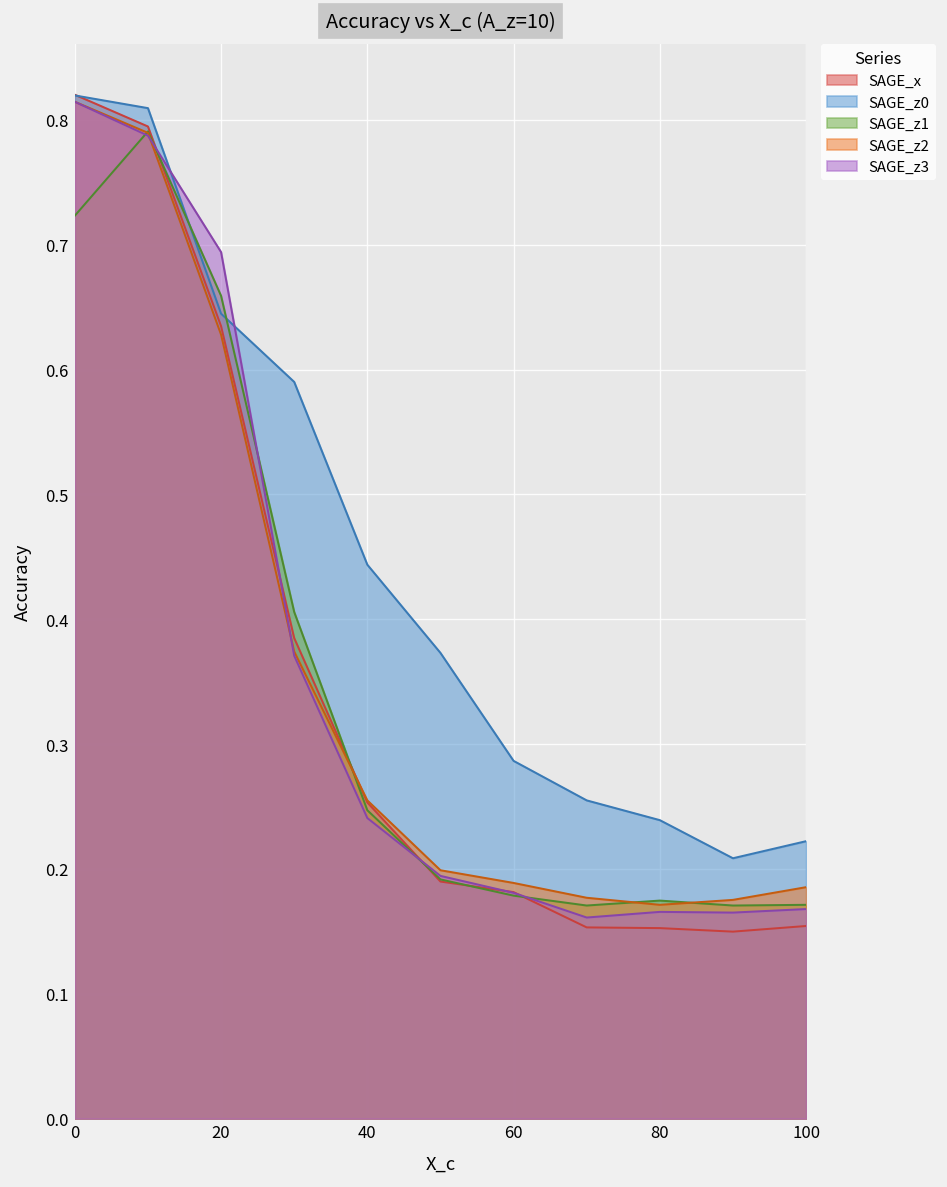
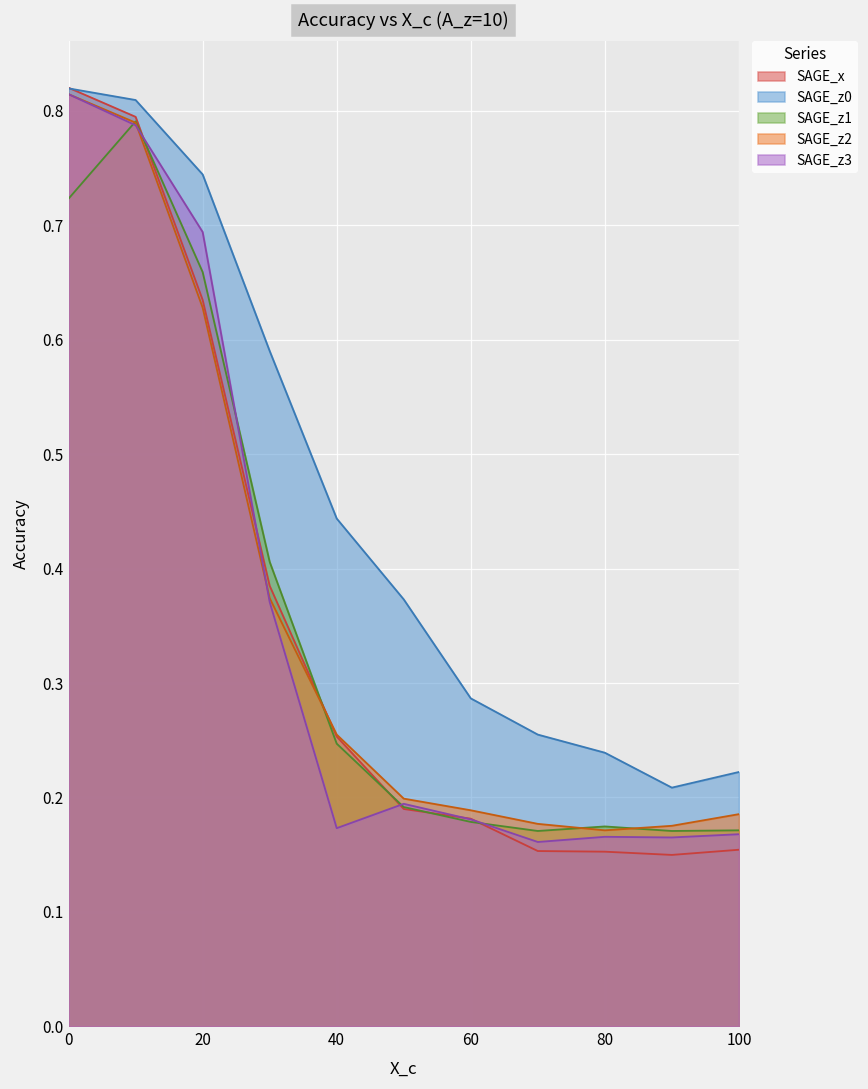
  {
    "SAGE_z0": {
-     "20": 0.645,
+     "20": 0.744,
      "40": 0.444,
      "60": 0.287,
      "80": 0.239,
      "100": 0.222
    },
    "SAGE_z1": {
      "0": 0.723,
      "20": 0.659,
      "40": 0.247,
      "80": 0.175,
      "100": 0.171
    },
    "SAGE_z3": {
      "20": 0.694,
-     "40": 0.241,
+     "40": 0.173,
      "80": 0.166,
      "100": 0.168
    }
  }
